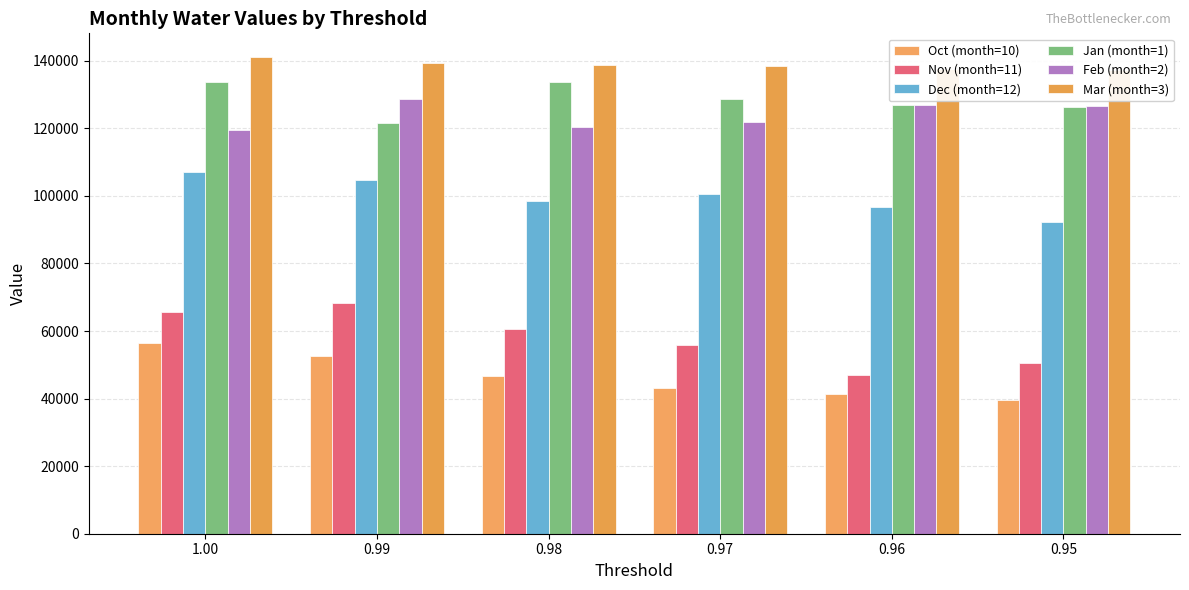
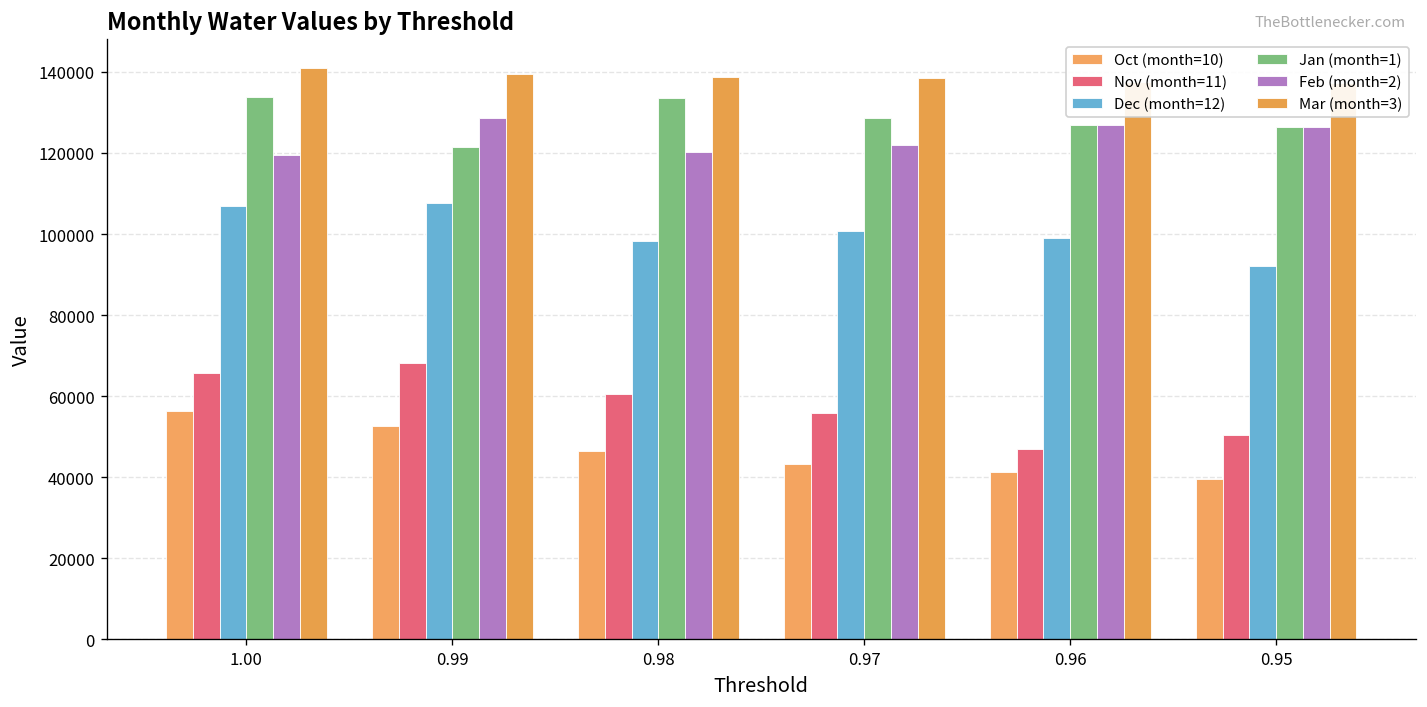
  {
    "Nov (month=11)": {
      "1.00": 66000,
      "0.99": 68000,
      "0.98": 60000,
      "0.97": 56000,
      "0.96": 47000,
      "0.95": 51000
    },
    "Dec (month=12)": {
      "1.00": 107000,
-     "0.99": 105000,
+     "0.99": 108000,
      "0.98": 98000,
      "0.97": 101000,
-     "0.96": 97000,
+     "0.96": 99000,
      "0.95": 92000
    },
    "Jan (month=1)": {
      "1.00": 134000,
      "0.99": 122000,
      "0.98": 134000,
      "0.97": 129000,
      "0.96": 127000,
      "0.95": 126000
    },
    "Feb (month=2)": {
      "1.00": 120000,
      "0.99": 129000,
      "0.98": 120000,
      "0.97": 122000,
      "0.96": 127000,
      "0.95": 126000
    }
  }
